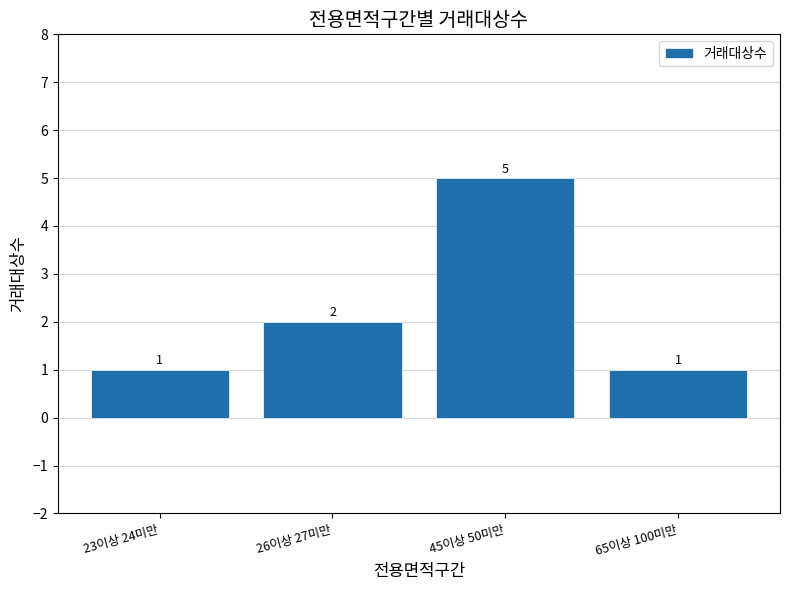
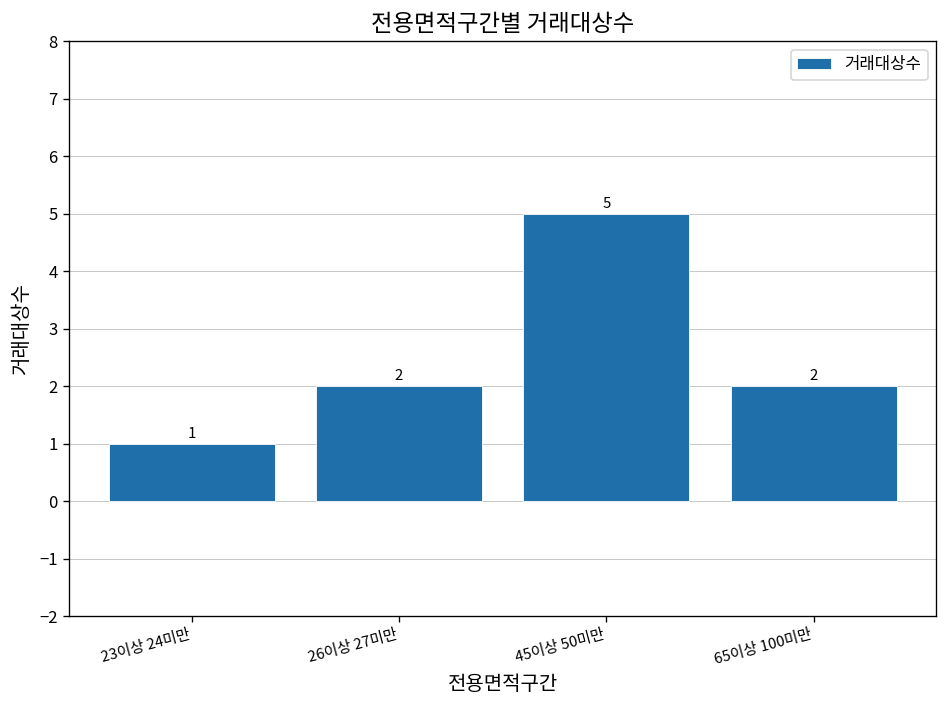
  {
    "23이상 24미만": 1,
    "26이상 27미만": 2,
    "45이상 50미만": 5,
-   "65이상 100미만": 1
+   "65이상 100미만": 2
  }
